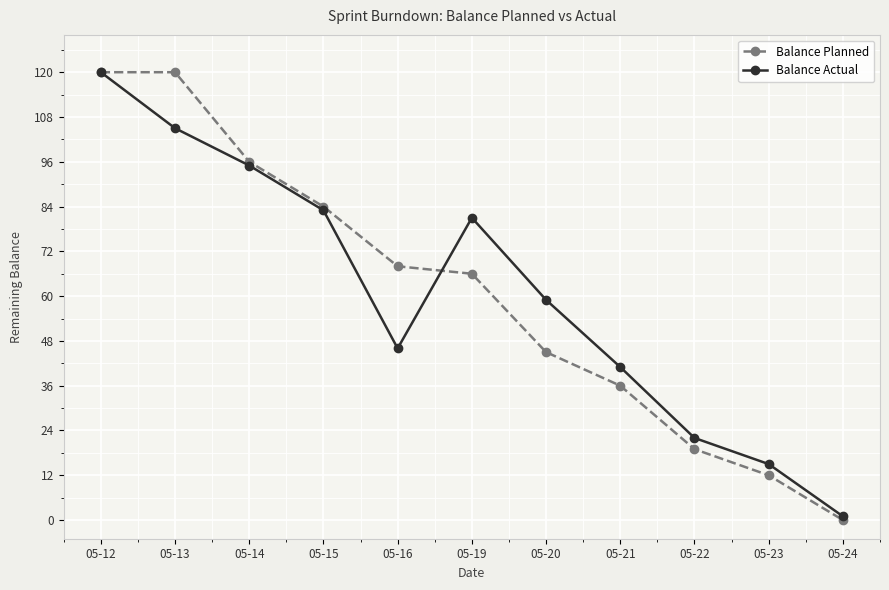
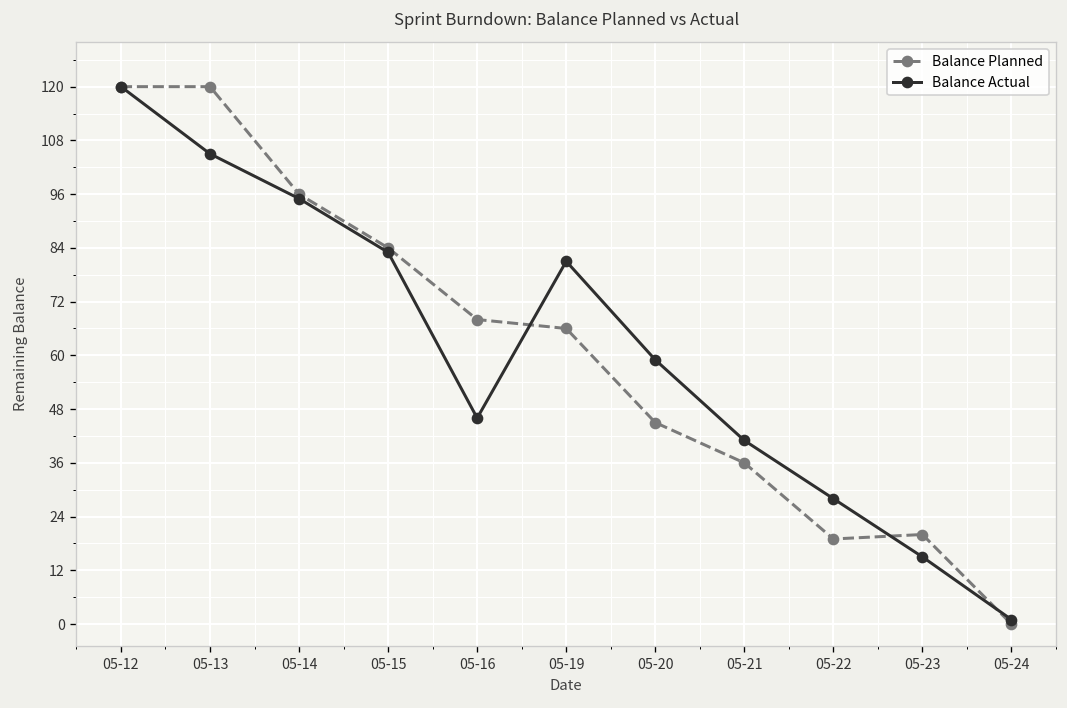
  {
    "Balance Planned": {
      "05-13": 120,
      "05-14": 96,
      "05-15": 84,
      "05-16": 68,
      "05-19": 66,
      "05-20": 45,
      "05-21": 36,
      "05-22": 19,
-     "05-23": 12,
+     "05-23": 20,
      "05-24": 0
    },
    "Balance Actual": {
      "05-13": 105,
      "05-14": 95,
      "05-15": 83,
      "05-16": 46,
      "05-19": 81,
      "05-20": 59,
      "05-21": 41,
-     "05-22": 22,
+     "05-22": 28,
      "05-23": 15,
      "05-24": 1
    }
  }
